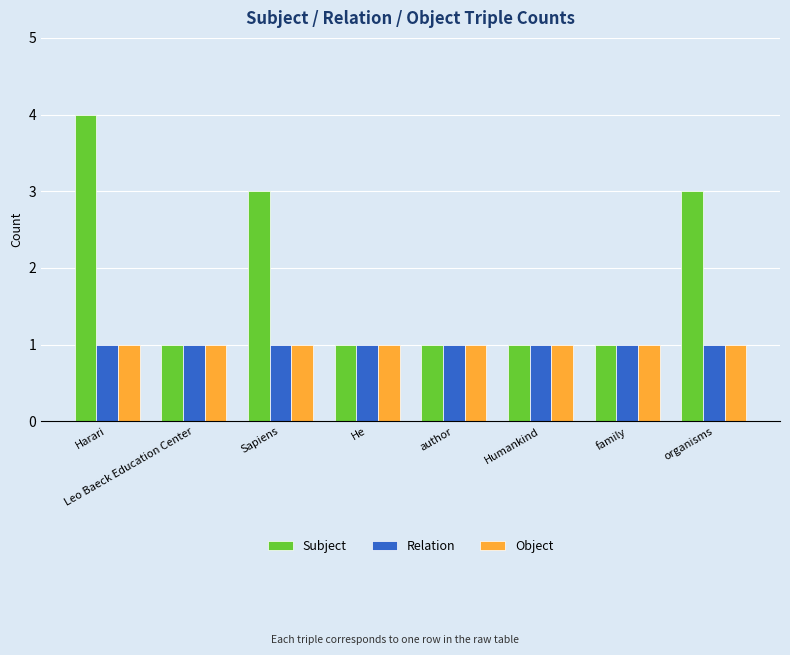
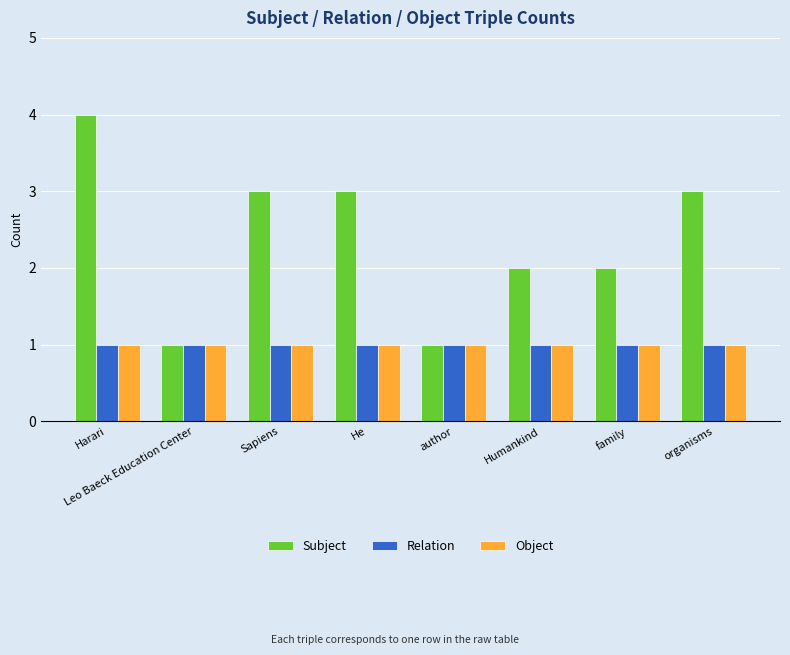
  {
    "Subject": {
      "Harari": 4,
      "Leo Baeck Education Center": 1,
      "Sapiens": 3,
-     "He": 1,
+     "He": 3,
      "author": 1,
-     "Humankind": 1,
-     "family": 1,
+     "Humankind": 2,
+     "family": 2,
      "organisms": 3
    },
    "Relation": {
      "Harari": 1,
      "Leo Baeck Education Center": 1,
      "Sapiens": 1,
      "He": 1,
      "author": 1,
      "Humankind": 1,
      "family": 1,
      "organisms": 1
    },
    "Object": {
      "Harari": 1,
      "Leo Baeck Education Center": 1,
      "Sapiens": 1,
      "He": 1,
      "author": 1,
      "Humankind": 1,
      "family": 1,
      "organisms": 1
    }
  }
